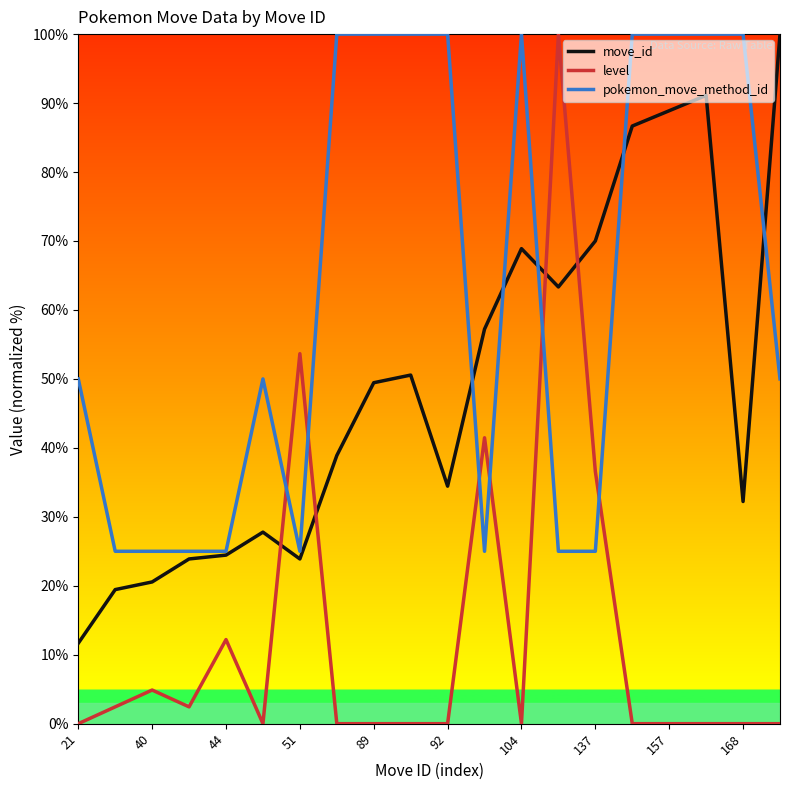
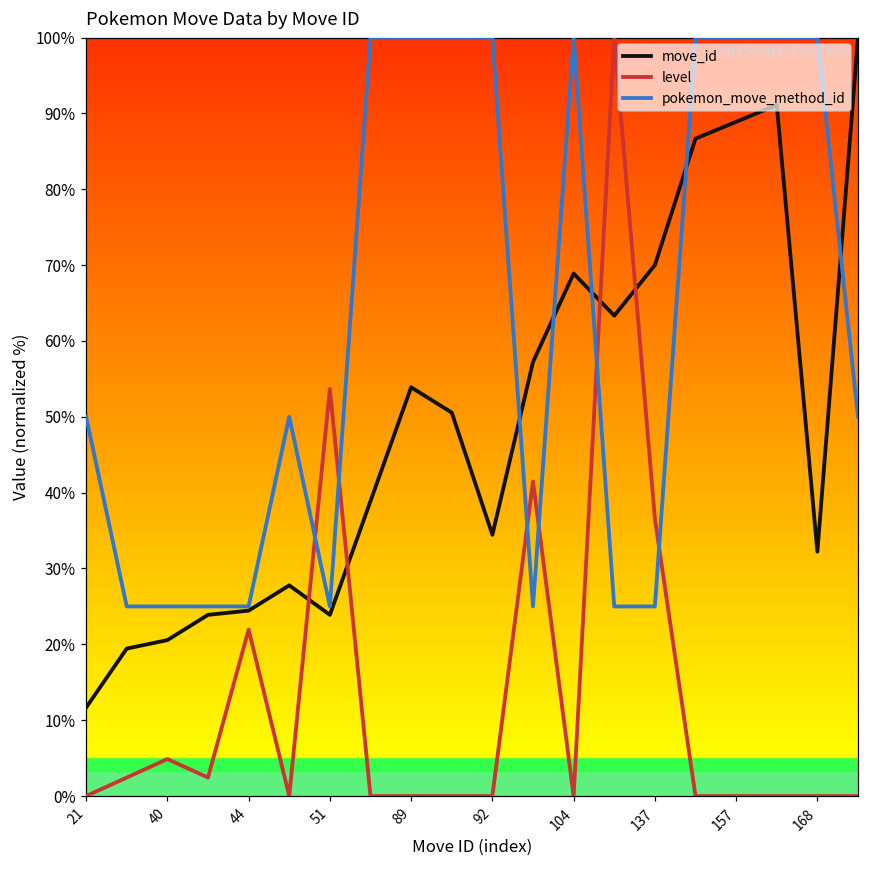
  {
    "move_id": {
      "21": "12%",
      "40": "21%",
      "44": "24%",
      "51": "24%",
-     "89": "49%",
+     "89": "54%",
      "92": "34%",
      "104": "69%",
      "137": "70%",
      "157": "89%",
      "168": "32%"
    },
    "level": {
      "40": "5%",
-     "44": "12%",
+     "44": "22%",
      "51": "54%",
      "137": "37%"
    },
    "pokemon_move_method_id": {
      "21": "50%",
      "40": "25%",
      "44": "25%",
      "51": "25%",
      "89": "100%",
      "92": "100%",
      "104": "100%",
      "137": "25%",
      "157": "100%",
      "168": "100%"
    }
  }
